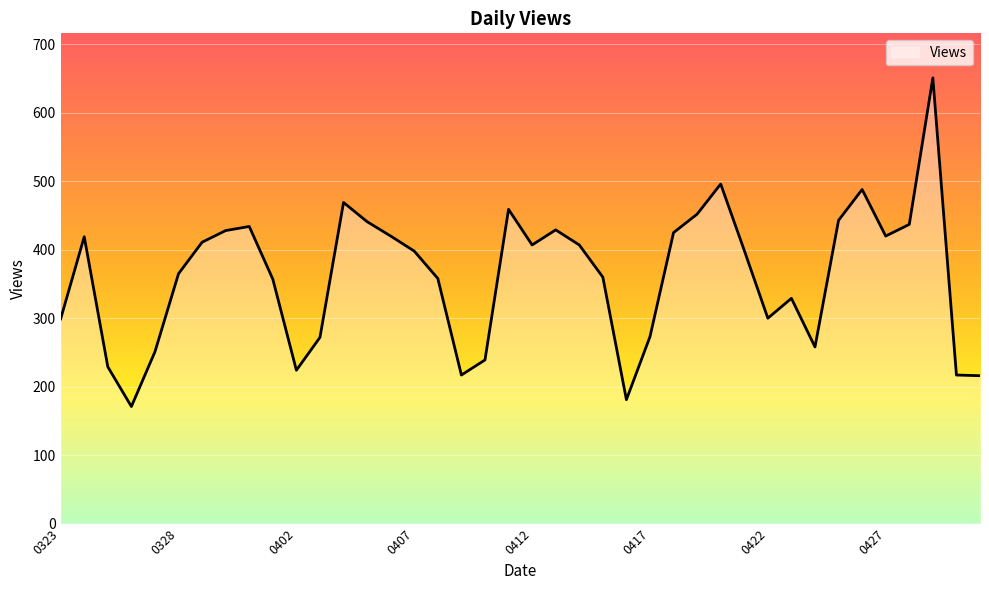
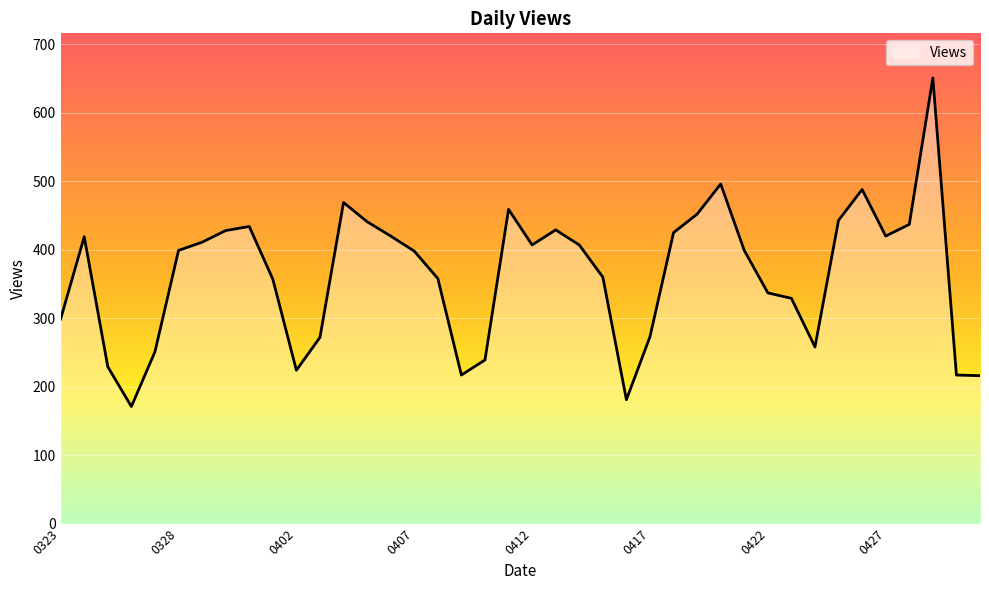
  {
    "0323": 300,
-   "0328": 370,
+   "0328": 400,
    "0402": 220,
    "0407": 400,
    "0412": 410,
    "0417": 270,
-   "0422": 300,
+   "0422": 340,
    "0427": 420
  }
